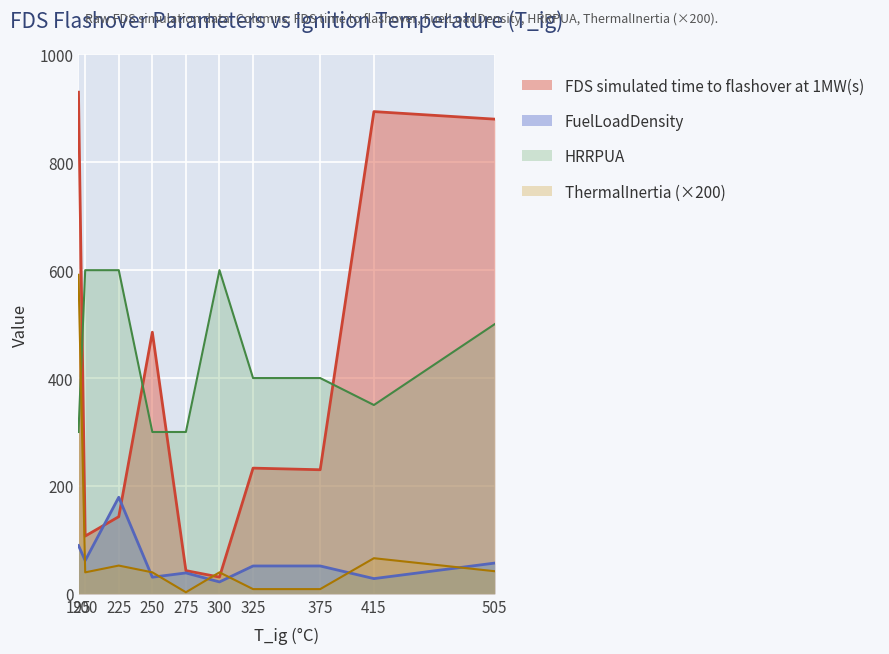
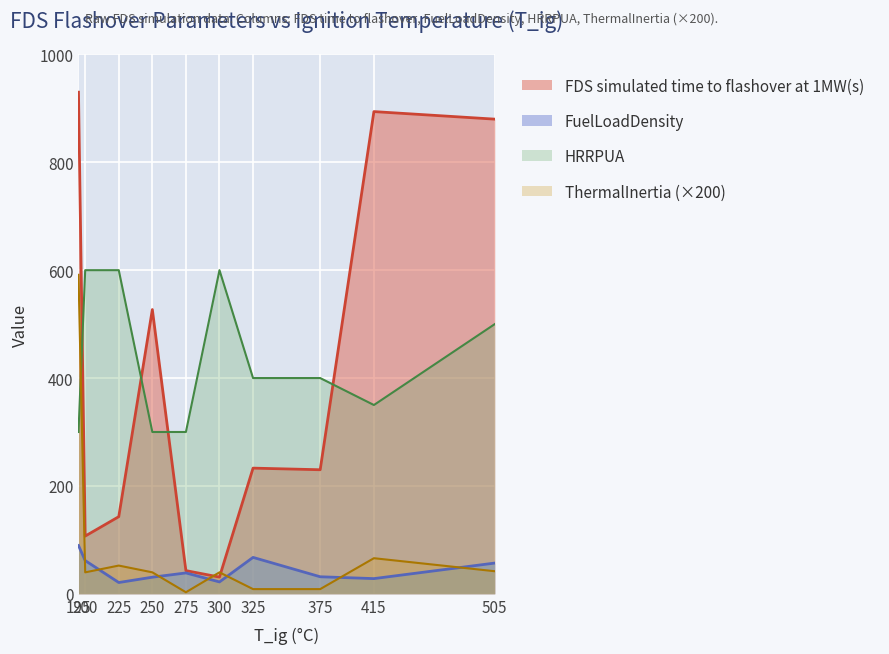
  {
    "FDS simulated time to flashover at 1MW(s)": {
      "225": 140,
-     "250": 490,
+     "250": 530,
      "300": 30,
      "325": 230,
      "375": 230,
      "415": 890,
      "505": 880
    },
    "FuelLoadDensity": {
-     "225": 180,
+     "225": 20,
      "250": 30,
      "300": 20,
-     "325": 50,
-     "375": 50,
+     "325": 70,
+     "375": 30,
      "415": 30,
      "505": 60
    }
  }
